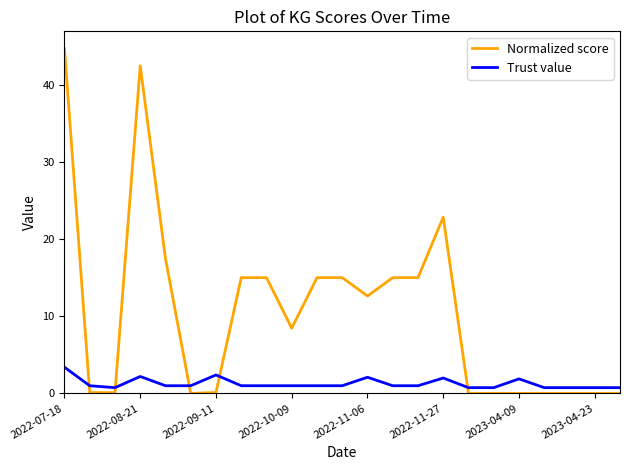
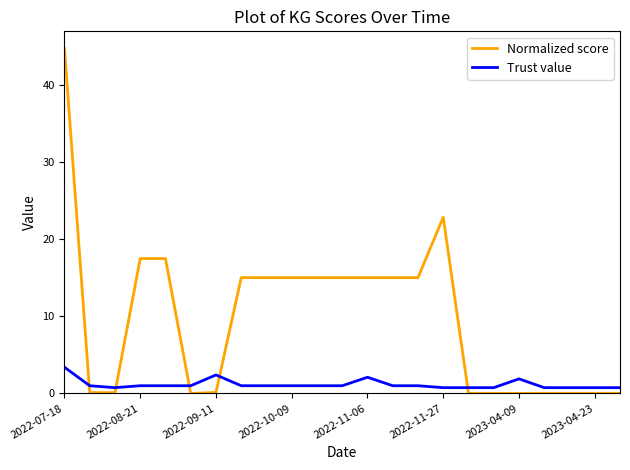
  {
    "Normalized score": {
      "2022-07-18": 45,
-     "2022-08-21": 43,
+     "2022-08-21": 18,
      "2022-09-11": 0,
-     "2022-10-09": 8,
-     "2022-11-06": 13,
+     "2022-10-09": 15,
+     "2022-11-06": 15,
      "2022-11-27": 23,
      "2023-04-09": 0,
      "2023-04-23": 0
    },
    "Trust value": {
      "2022-07-18": 3,
-     "2022-08-21": 2,
+     "2022-08-21": 1,
      "2022-09-11": 2,
      "2022-10-09": 1,
      "2022-11-06": 2,
-     "2022-11-27": 2,
+     "2022-11-27": 1,
      "2023-04-09": 2,
      "2023-04-23": 1
    }
  }
